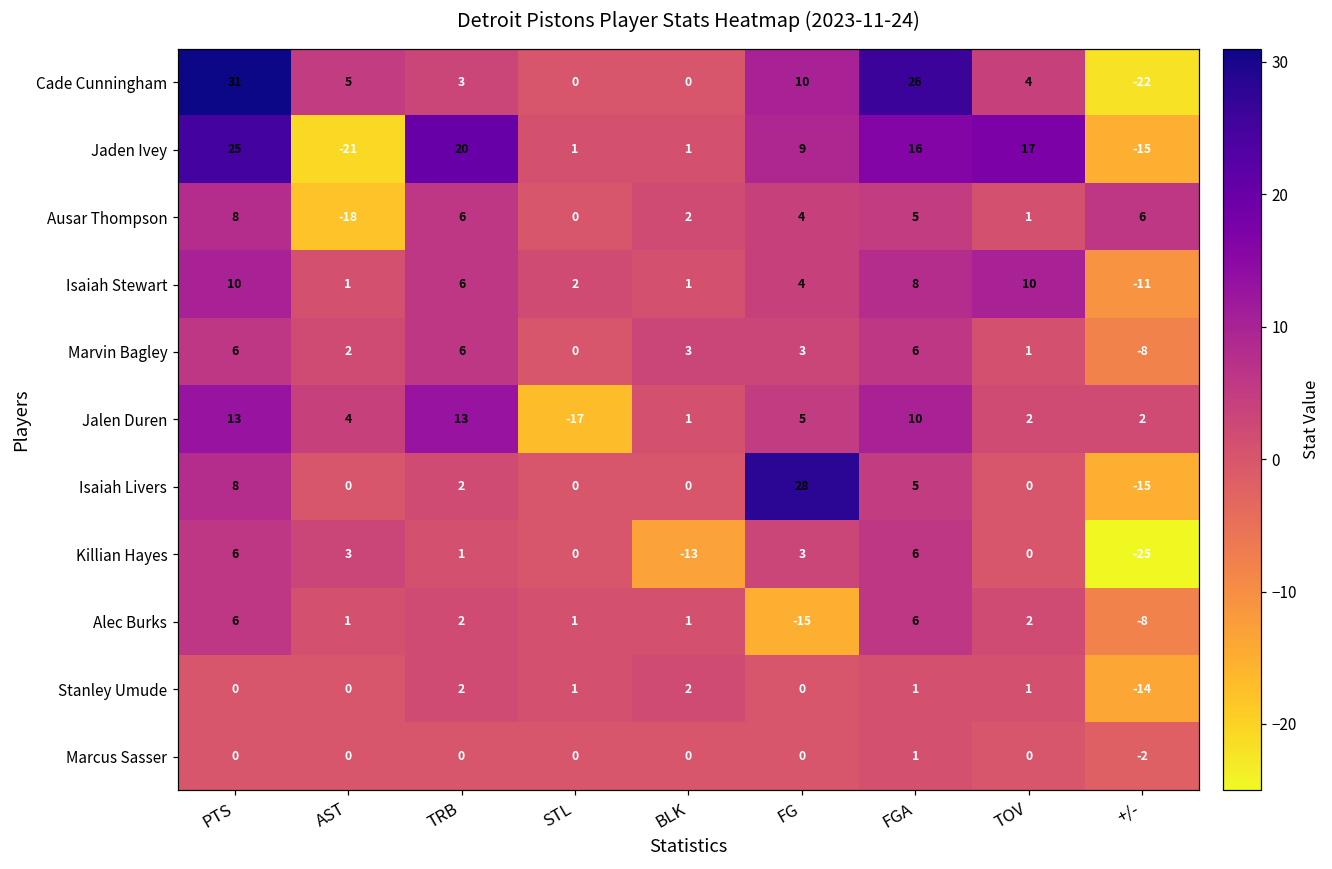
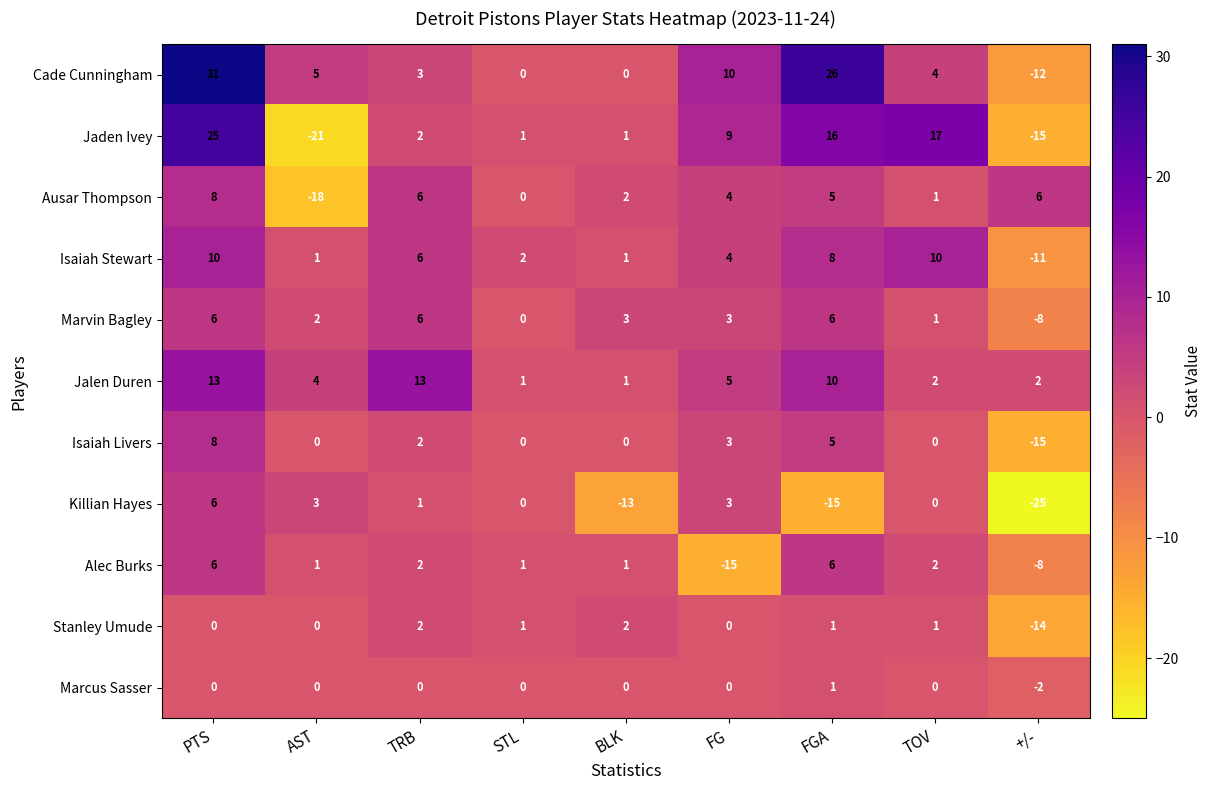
  {
    "Cade Cunningham": {
      "PTS": 31,
      "AST": 5,
      "TRB": 3,
      "STL": 0,
      "BLK": 0,
      "FG": 10,
      "FGA": 26,
      "TOV": 4,
-     "+/-": -22
+     "+/-": -12
    },
    "Jaden Ivey": {
      "PTS": 25,
      "AST": -21,
-     "TRB": 20,
+     "TRB": 2,
      "STL": 1,
      "BLK": 1,
      "FG": 9,
      "FGA": 16,
      "TOV": 17,
      "+/-": -15
    },
    "Ausar Thompson": {
      "PTS": 8,
      "AST": -18,
      "TRB": 6,
      "STL": 0,
      "BLK": 2,
      "FG": 4,
      "FGA": 5,
      "TOV": 1,
      "+/-": 6
    },
    "Isaiah Stewart": {
      "PTS": 10,
      "AST": 1,
      "TRB": 6,
      "STL": 2,
      "BLK": 1,
      "FG": 4,
      "FGA": 8,
      "TOV": 10,
      "+/-": -11
    },
    "Marvin Bagley": {
      "PTS": 6,
      "AST": 2,
      "TRB": 6,
      "STL": 0,
      "BLK": 3,
      "FG": 3,
      "FGA": 6,
      "TOV": 1,
      "+/-": -8
    },
    "Jalen Duren": {
      "PTS": 13,
      "AST": 4,
      "TRB": 13,
-     "STL": -17,
+     "STL": 1,
      "BLK": 1,
      "FG": 5,
      "FGA": 10,
      "TOV": 2,
      "+/-": 2
    },
    "Isaiah Livers": {
      "PTS": 8,
      "AST": 0,
      "TRB": 2,
      "STL": 0,
      "BLK": 0,
-     "FG": 28,
+     "FG": 3,
      "FGA": 5,
      "TOV": 0,
      "+/-": -15
    },
    "Killian Hayes": {
      "PTS": 6,
      "AST": 3,
      "TRB": 1,
      "STL": 0,
      "BLK": -13,
      "FG": 3,
-     "FGA": 6,
+     "FGA": -15,
      "TOV": 0,
      "+/-": -25
    },
    "Alec Burks": {
      "PTS": 6,
      "AST": 1,
      "TRB": 2,
      "STL": 1,
      "BLK": 1,
      "FG": -15,
      "FGA": 6,
      "TOV": 2,
      "+/-": -8
    },
    "Stanley Umude": {
      "PTS": 0,
      "AST": 0,
      "TRB": 2,
      "STL": 1,
      "BLK": 2,
      "FG": 0,
      "FGA": 1,
      "TOV": 1,
      "+/-": -14
    },
    "Marcus Sasser": {
      "PTS": 0,
      "AST": 0,
      "TRB": 0,
      "STL": 0,
      "BLK": 0,
      "FG": 0,
      "FGA": 1,
      "TOV": 0,
      "+/-": -2
    }
  }
